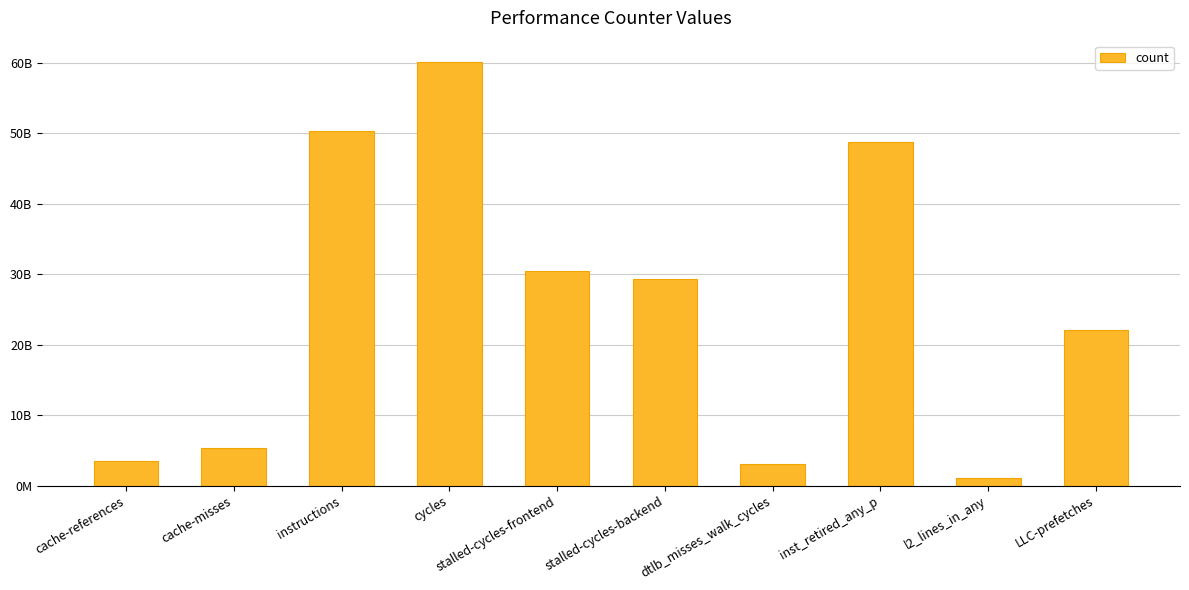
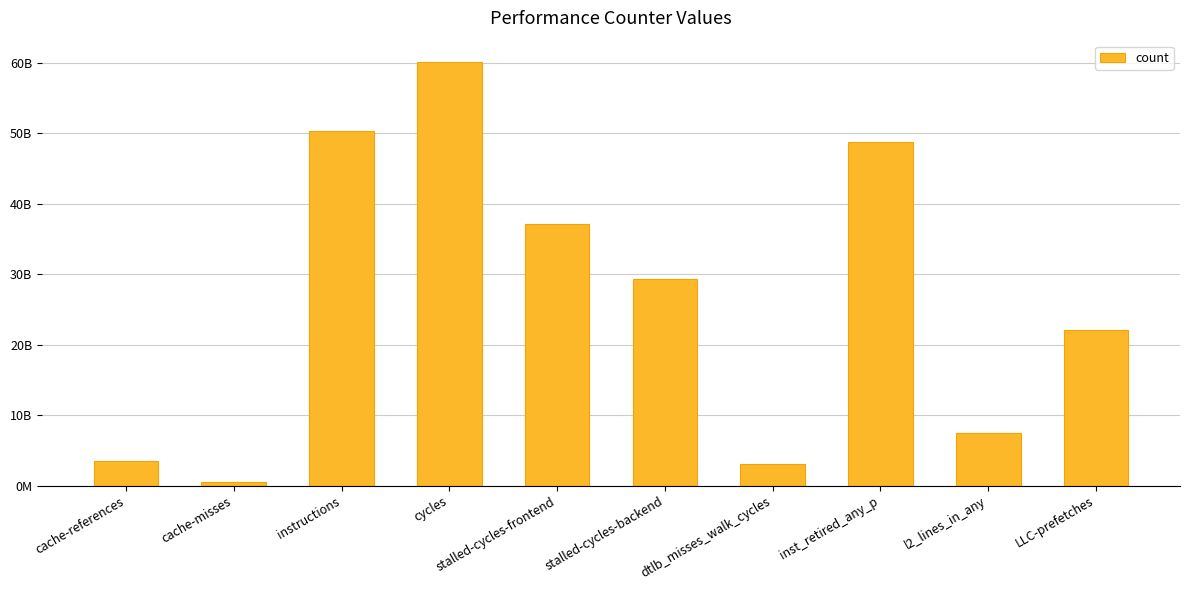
  {
    "cache-references": 3000000000,
-   "cache-misses": 5000000000,
+   "cache-misses": 0,
    "instructions": 50000000000,
    "cycles": 60000000000,
-   "stalled-cycles-frontend": 30000000000,
+   "stalled-cycles-frontend": 37000000000,
    "stalled-cycles-backend": 29000000000,
    "dtlb_misses_walk_cycles": 3000000000,
    "inst_retired_any_p": 49000000000,
-   "l2_lines_in_any": 1000000000,
+   "l2_lines_in_any": 7000000000,
    "LLC-prefetches": 22000000000
  }
